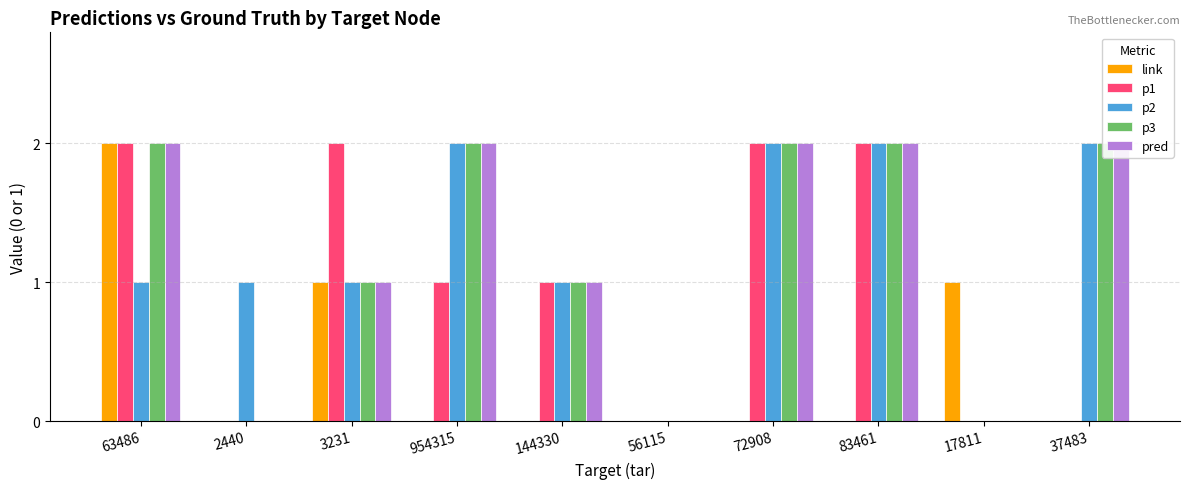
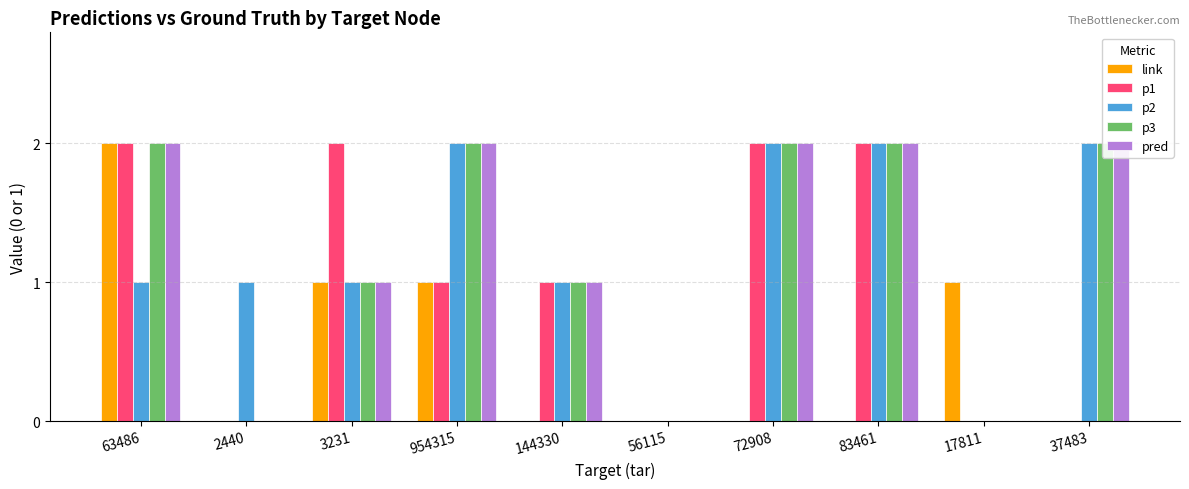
  {
    "link": {
      "63486": 2,
      "2440": 0,
      "3231": 1,
-     "954315": 0,
+     "954315": 1,
      "144330": 0,
      "56115": 0,
      "72908": 0,
      "83461": 0,
      "17811": 1,
      "37483": 0
    },
    "p1": {
      "63486": 2,
      "2440": 0,
      "3231": 2,
      "954315": 1,
      "144330": 1,
      "56115": 0,
      "72908": 2,
      "83461": 2,
      "17811": 0,
      "37483": 0
    },
    "p2": {
      "63486": 1,
      "2440": 1,
      "3231": 1,
      "954315": 2,
      "144330": 1,
      "56115": 0,
      "72908": 2,
      "83461": 2,
      "17811": 0,
      "37483": 2
    },
    "p3": {
      "63486": 2,
      "2440": 0,
      "3231": 1,
      "954315": 2,
      "144330": 1,
      "56115": 0,
      "72908": 2,
      "83461": 2,
      "17811": 0
    },
    "pred": {
      "63486": 2,
      "2440": 0,
      "3231": 1,
      "954315": 2,
      "144330": 1,
      "56115": 0,
      "72908": 2,
      "83461": 2,
      "17811": 0
    }
  }
